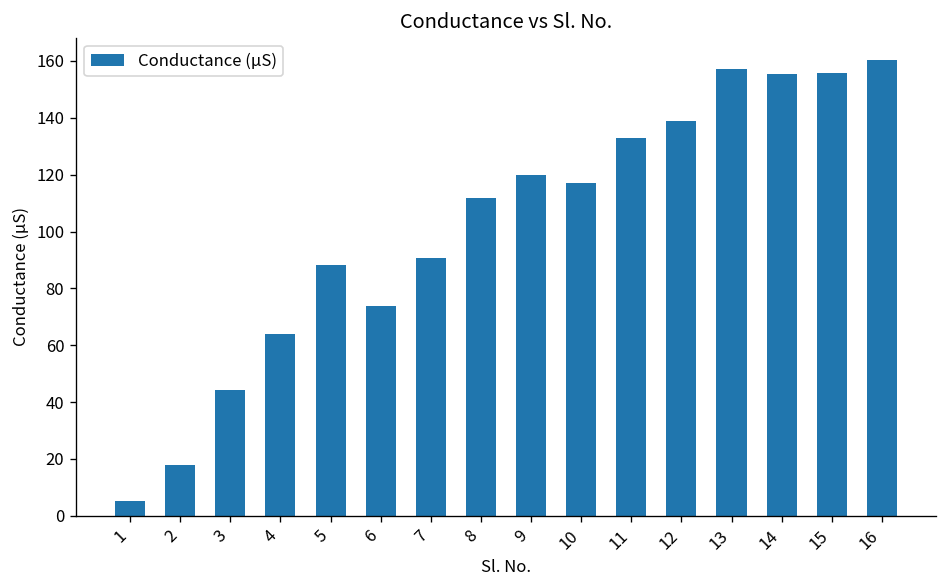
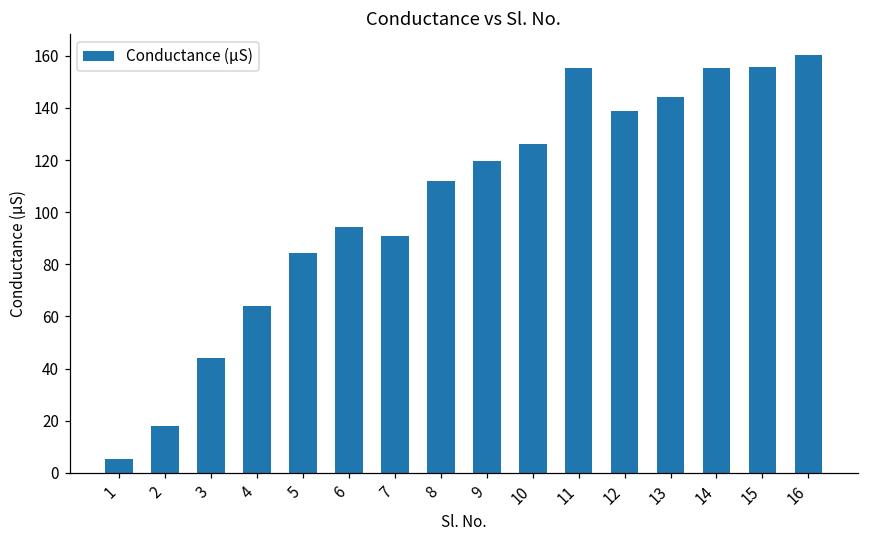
  {
    "1": 5,
    "2": 18,
    "3": 44,
    "4": 64,
-   "5": 88,
-   "6": 74,
+   "5": 84,
+   "6": 94,
    "7": 91,
    "8": 112,
    "9": 120,
-   "10": 117,
-   "11": 133,
+   "10": 126,
+   "11": 156,
    "12": 139,
-   "13": 157,
+   "13": 144,
    "14": 156,
    "15": 156,
    "16": 160
  }
